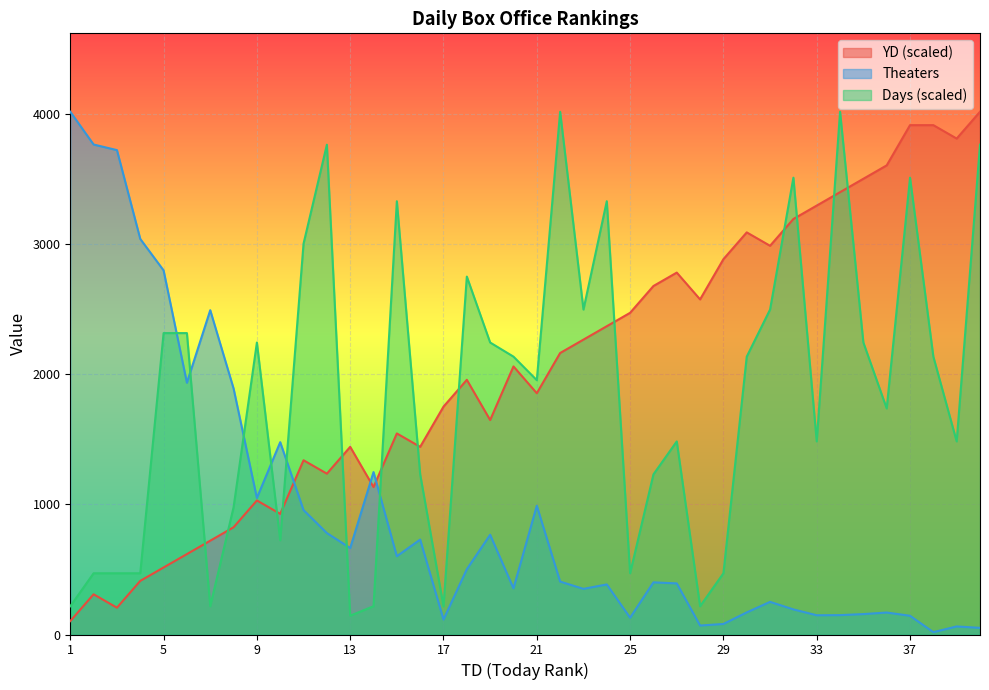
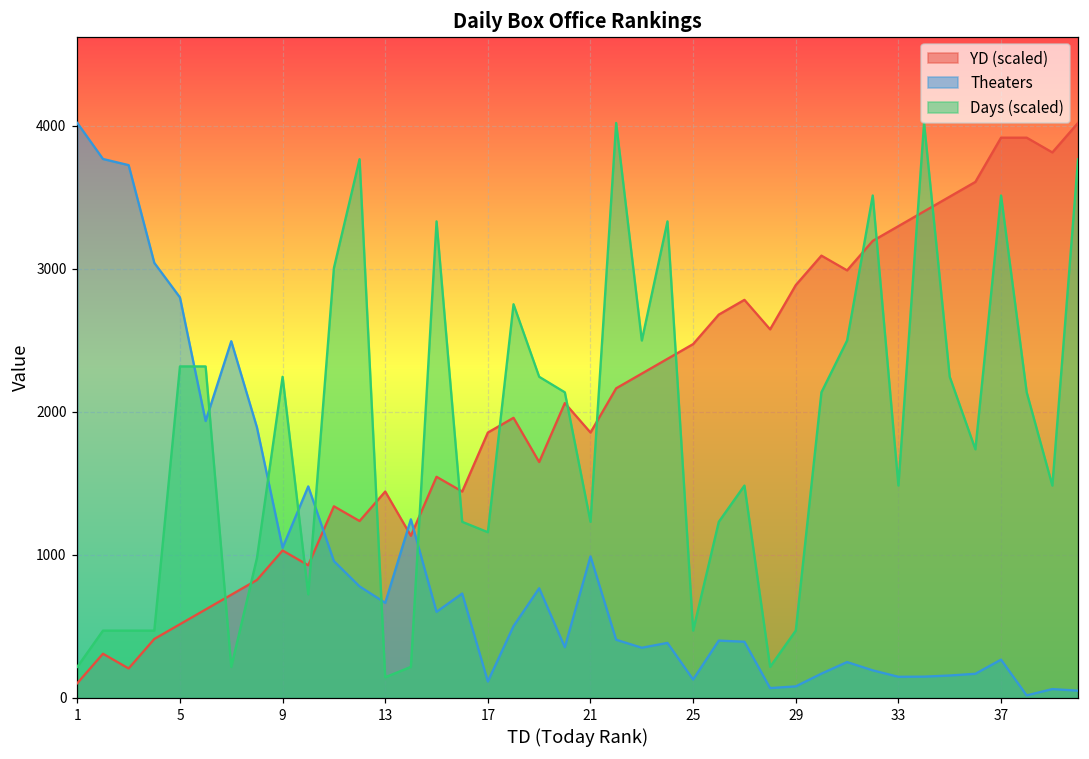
  {
    "YD (scaled)": {
      "1": 100,
      "5": 520,
      "13": 1440,
-     "17": 1750,
+     "17": 1860,
      "21": 1860,
      "25": 2470,
      "29": 2890,
      "33": 3300,
      "37": 3920
    },
    "Theaters": {
      "1": 4020,
      "5": 2800,
      "13": 670,
      "17": 120,
      "21": 990,
      "25": 130,
      "29": 80,
      "33": 150,
-     "37": 140
+     "37": 270
    },
    "Days (scaled)": {
      "1": 220,
      "5": 2320,
      "9": 2250,
      "13": 140,
-     "17": 220,
-     "21": 1960,
+     "17": 1160,
+     "21": 1230,
      "25": 470,
      "29": 470,
      "33": 1480,
      "37": 3510
    }
  }
